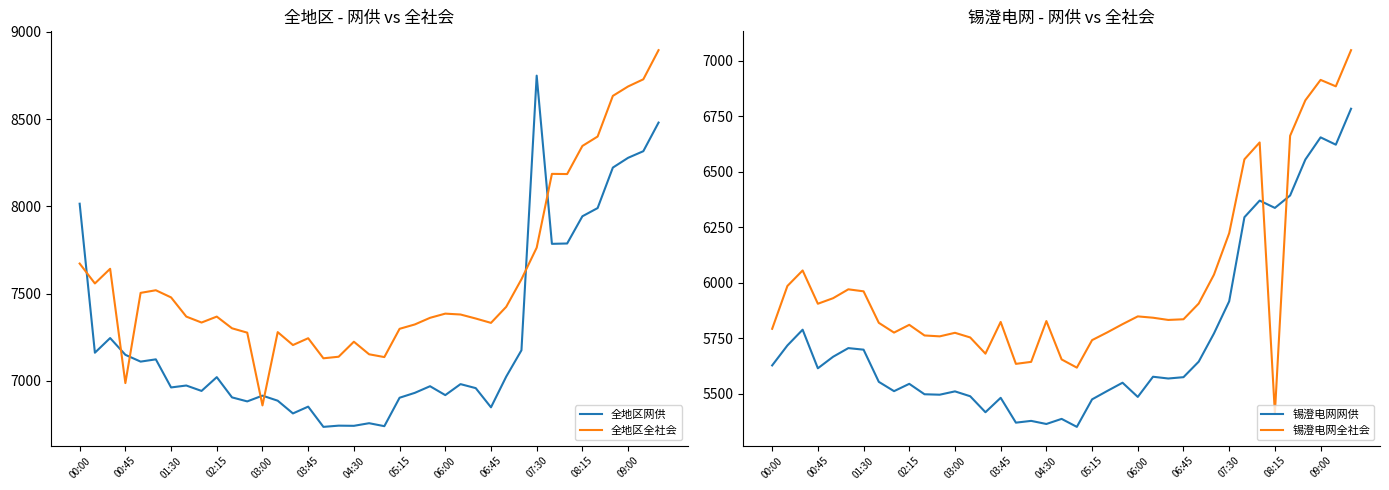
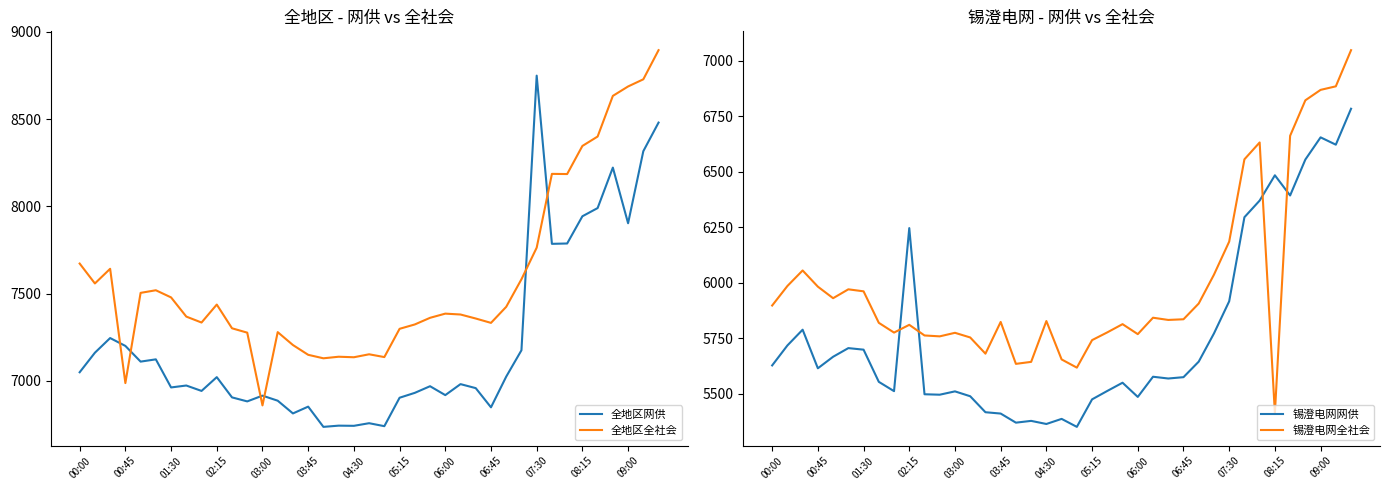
  {
    "全地区 - 网供 vs 全社会": {
      "全地区网供": {
-       "00:00": 8020,
-       "00:45": 7150,
+       "00:00": 7050,
+       "00:45": 7200,
        "01:30": 6960,
        "02:15": 7020,
        "03:00": 6920,
        "03:45": 6850,
        "04:30": 6740,
        "05:15": 6900,
        "06:00": 6920,
        "06:45": 6850,
        "07:30": 8750,
        "08:15": 7940,
-       "09:00": 8280
+       "09:00": 7900
      },
      "全地区全社会": {
        "00:00": 7670,
        "00:45": 6990,
        "01:30": 7480,
-       "02:15": 7370,
+       "02:15": 7440,
        "03:00": 6860,
-       "03:45": 7240,
-       "04:30": 7220,
+       "03:45": 7150,
+       "04:30": 7140,
        "05:15": 7300,
        "06:00": 7390,
        "06:45": 7330,
        "07:30": 7760,
        "08:15": 8350,
        "09:00": 8690
      }
    },
    "锡澄电网 - 网供 vs 全社会": {
      "锡澄电网网供": {
        "00:00": 5630,
        "00:45": 5610,
        "01:30": 5700,
-       "02:15": 5540,
+       "02:15": 6250,
        "03:00": 5510,
-       "03:45": 5480,
+       "03:45": 5410,
        "04:30": 5360,
        "05:15": 5470,
        "06:00": 5490,
        "06:45": 5570,
        "07:30": 5920,
-       "08:15": 6340,
+       "08:15": 6480,
        "09:00": 6660
      },
      "锡澄电网全社会": {
-       "00:00": 5790,
-       "00:45": 5910,
+       "00:00": 5900,
+       "00:45": 5980,
        "01:30": 5960,
        "02:15": 5810,
        "03:00": 5770,
        "03:45": 5820,
        "04:30": 5830,
        "05:15": 5740,
-       "06:00": 5850,
+       "06:00": 5770,
        "06:45": 5840,
-       "07:30": 6220,
-       "09:00": 6910
+       "07:30": 6190,
+       "09:00": 6870
      }
    }
  }
